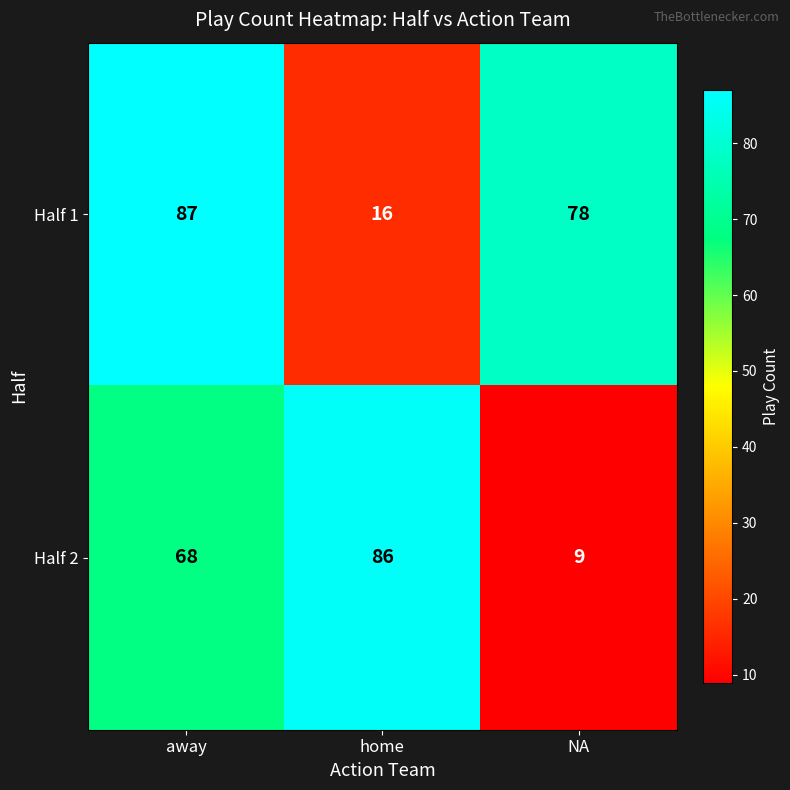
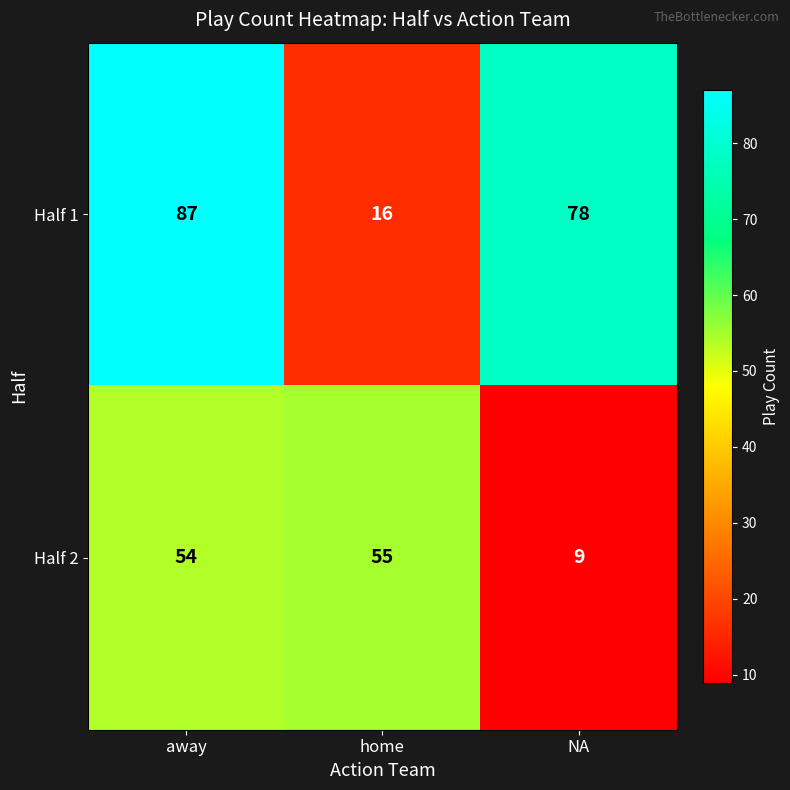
  {
    "Half 1": {
      "away": 87,
      "home": 16,
      "NA": 78
    },
    "Half 2": {
-     "away": 68,
-     "home": 86,
+     "away": 54,
+     "home": 55,
      "NA": 9
    }
  }
